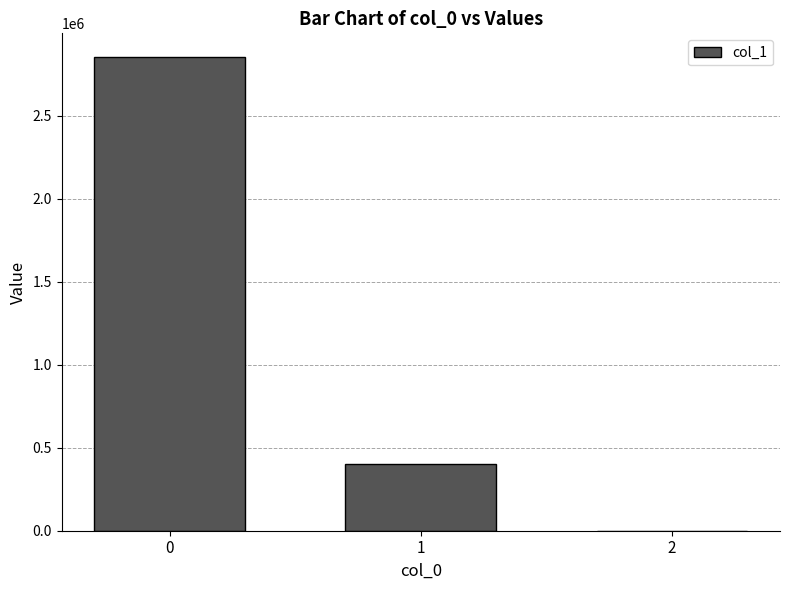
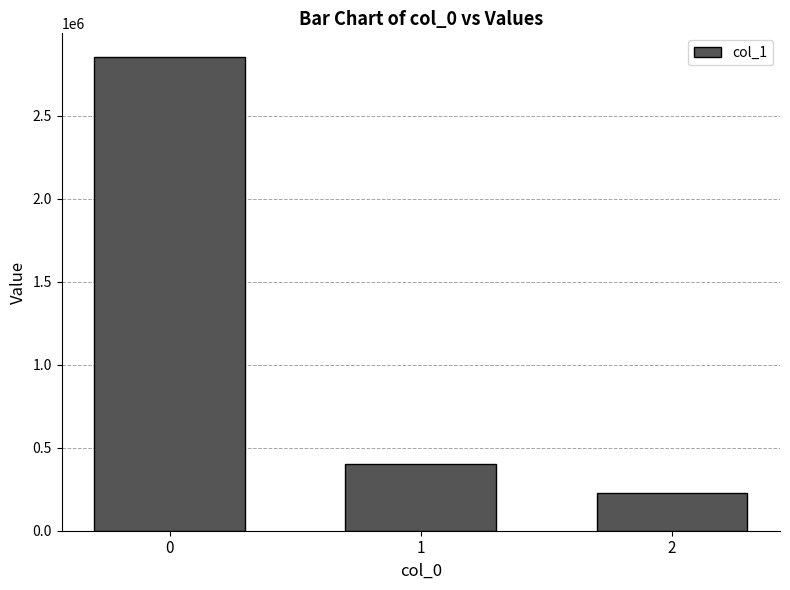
  {
    "0": 2850000,
    "1": 400000,
-   "2": 0
+   "2": 230000
  }
